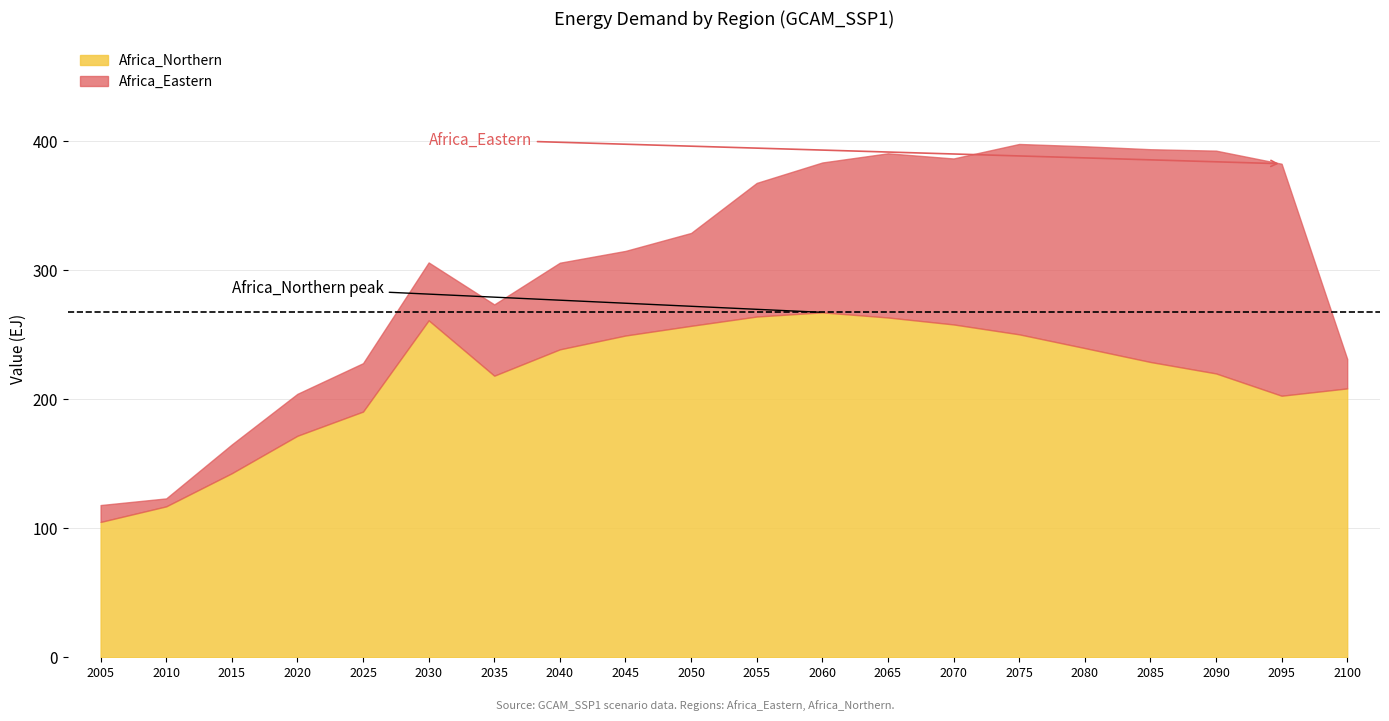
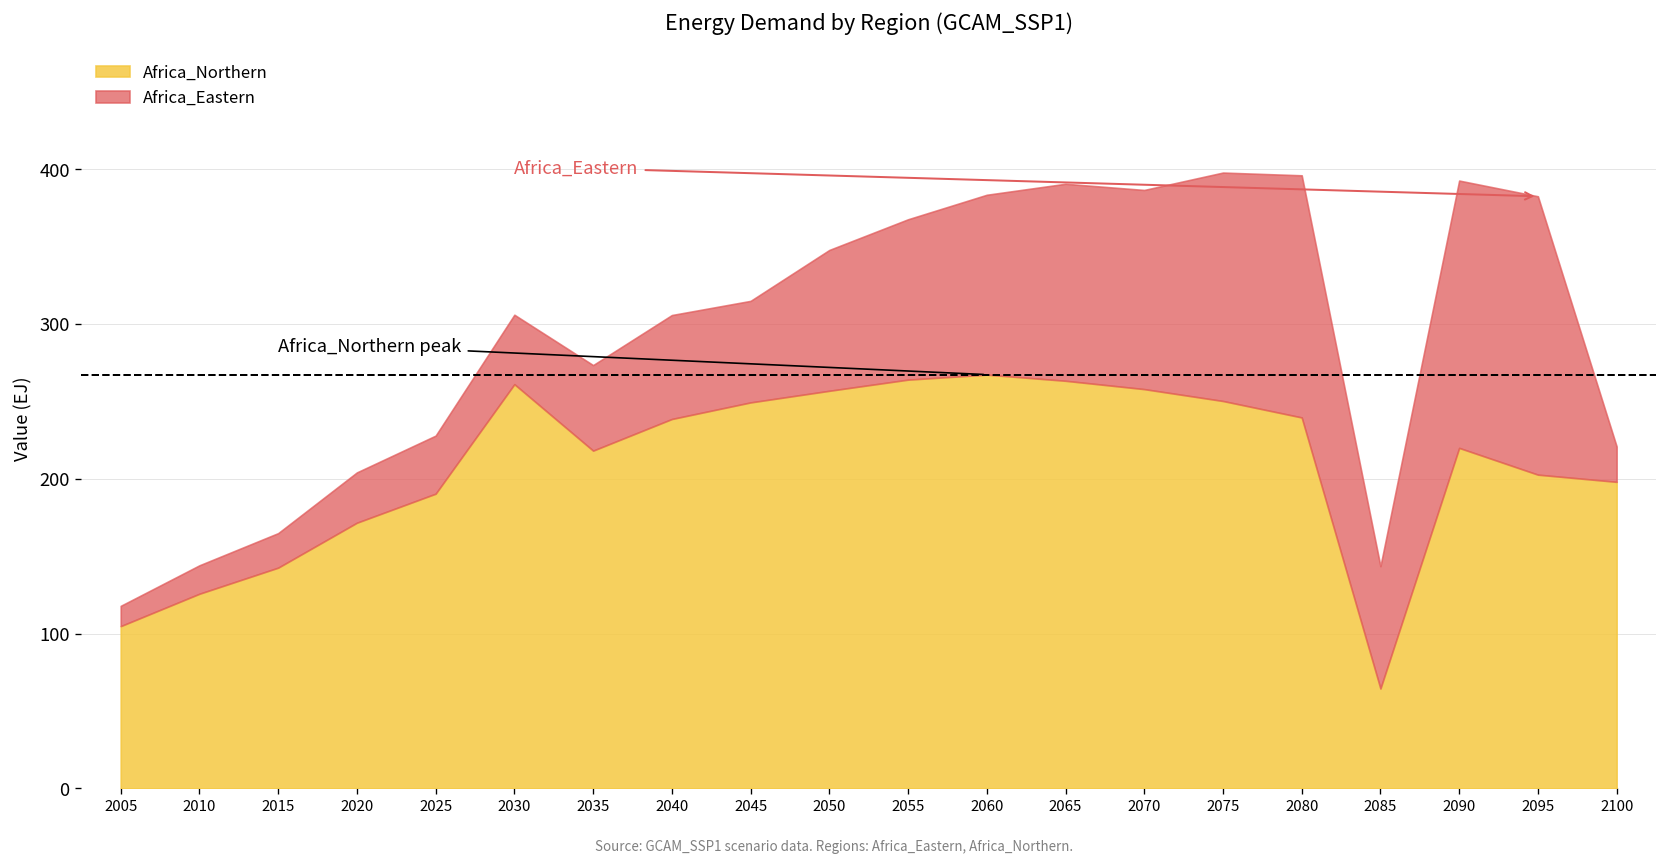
  {
    "Africa_Northern": {
      "2005": 105,
-     "2010": 117,
+     "2010": 126,
      "2015": 143,
      "2020": 172,
      "2025": 190,
      "2030": 261,
      "2035": 218,
      "2040": 239,
      "2045": 249,
      "2050": 257,
      "2055": 264,
      "2060": 267,
      "2065": 263,
      "2070": 258,
      "2075": 250,
      "2080": 240,
-     "2085": 229,
+     "2085": 65,
      "2090": 220,
      "2095": 203,
-     "2100": 208
+     "2100": 198
    },
    "Africa_Eastern": {
      "2005": 13,
-     "2010": 6,
+     "2010": 18,
      "2015": 22,
      "2020": 33,
      "2025": 38,
      "2030": 45,
      "2035": 55,
      "2040": 67,
      "2045": 66,
-     "2050": 72,
+     "2050": 91,
      "2055": 104,
      "2060": 116,
      "2065": 127,
      "2070": 129,
      "2075": 148,
      "2080": 156,
-     "2085": 165,
+     "2085": 79,
      "2090": 173,
      "2095": 180,
      "2100": 23
    }
  }
